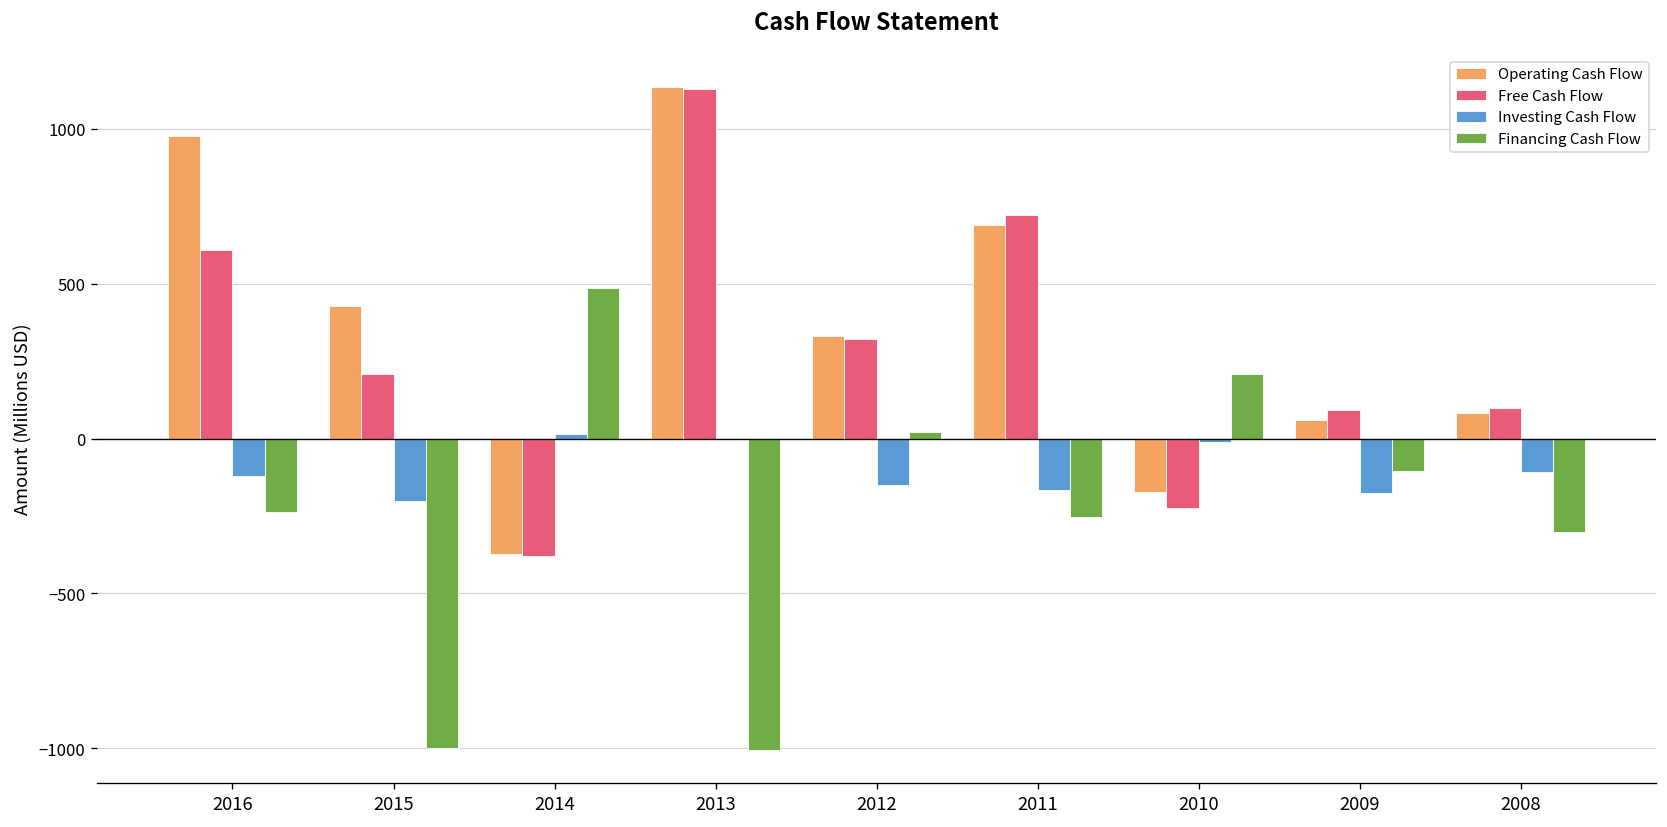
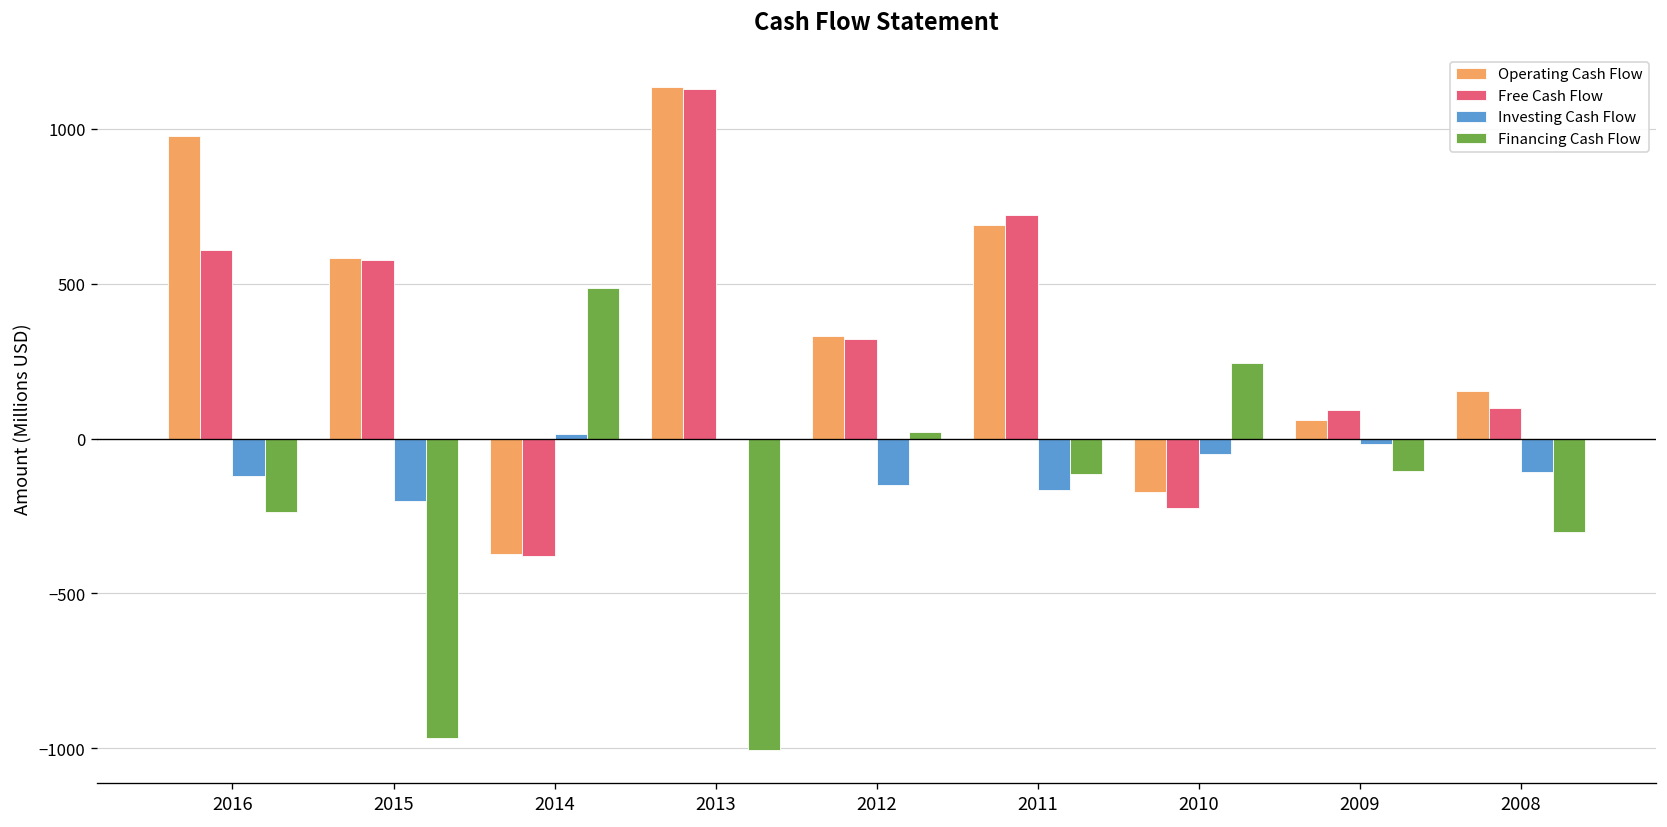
  {
    "Operating Cash Flow": {
      "2016": 980,
-     "2015": 430,
+     "2015": 580,
      "2014": -370,
      "2013": 1130,
      "2012": 330,
      "2011": 690,
      "2010": -170,
      "2009": 60,
-     "2008": 80
+     "2008": 150
    },
    "Free Cash Flow": {
      "2016": 610,
-     "2015": 210,
+     "2015": 580,
      "2014": -380,
      "2013": 1130,
      "2012": 320,
      "2011": 720,
      "2010": -220,
      "2009": 90,
      "2008": 100
    },
    "Investing Cash Flow": {
      "2016": -120,
      "2015": -200,
      "2014": 10,
      "2012": -150,
      "2011": -170,
-     "2010": -10,
-     "2009": -180,
+     "2010": -50,
+     "2009": -20,
      "2008": -110
    },
    "Financing Cash Flow": {
      "2016": -240,
-     "2015": -1000,
+     "2015": -970,
      "2014": 490,
      "2013": -1010,
      "2012": 20,
-     "2011": -250,
-     "2010": 210,
+     "2011": -110,
+     "2010": 240,
      "2009": -110,
      "2008": -300
    }
  }
